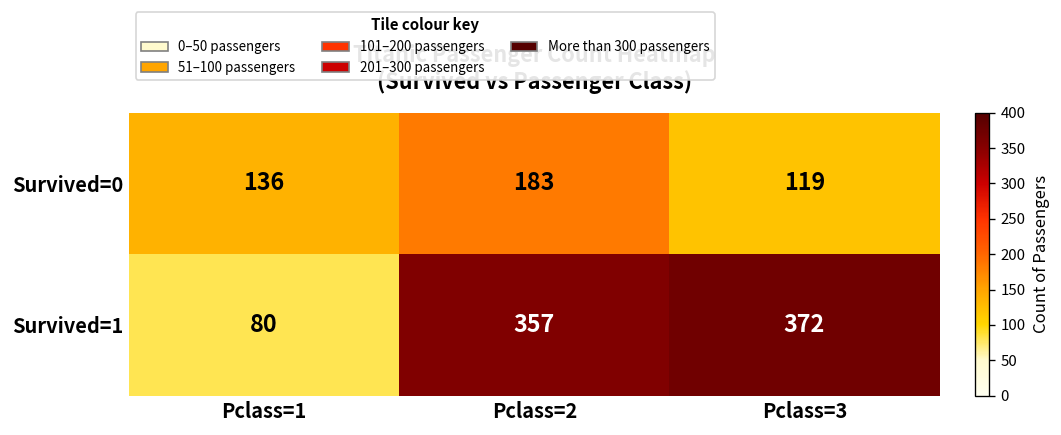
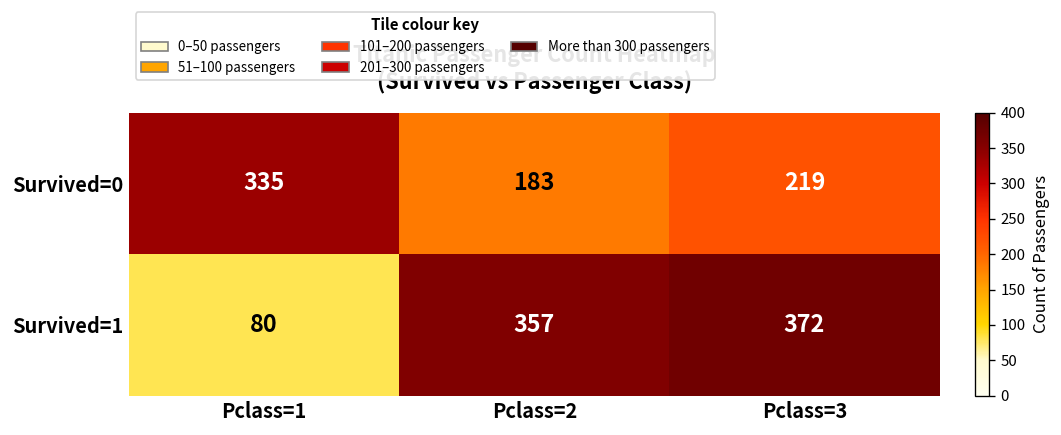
  {
    "Survived=0": {
-     "Pclass=1": 136,
+     "Pclass=1": 335,
      "Pclass=2": 183,
-     "Pclass=3": 119
+     "Pclass=3": 219
    },
    "Survived=1": {
      "Pclass=1": 80,
      "Pclass=2": 357,
      "Pclass=3": 372
    }
  }
